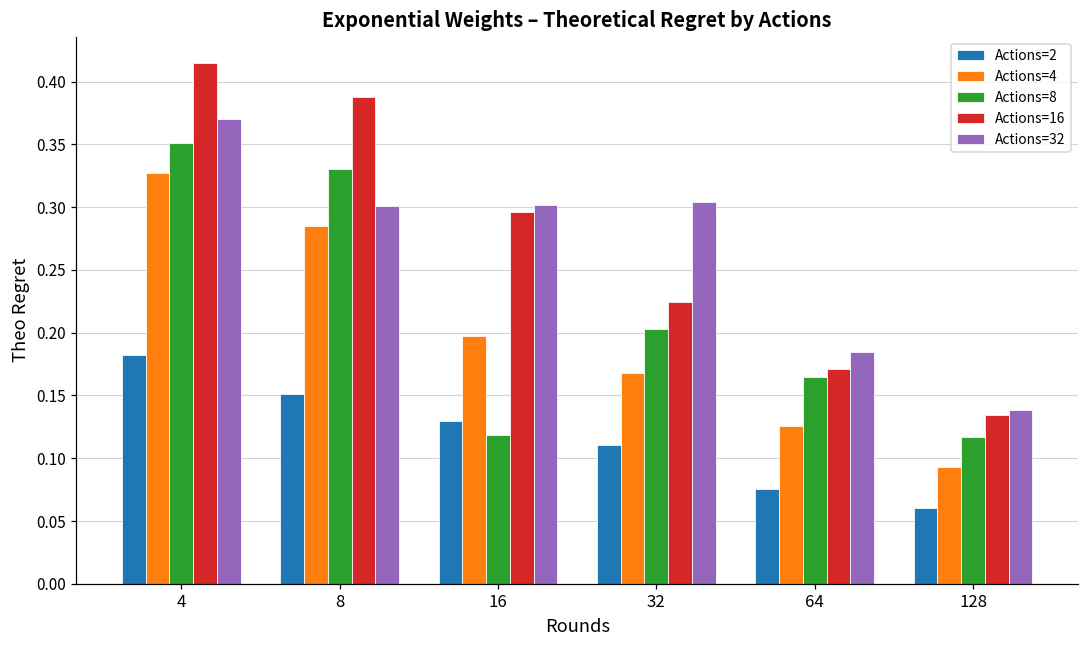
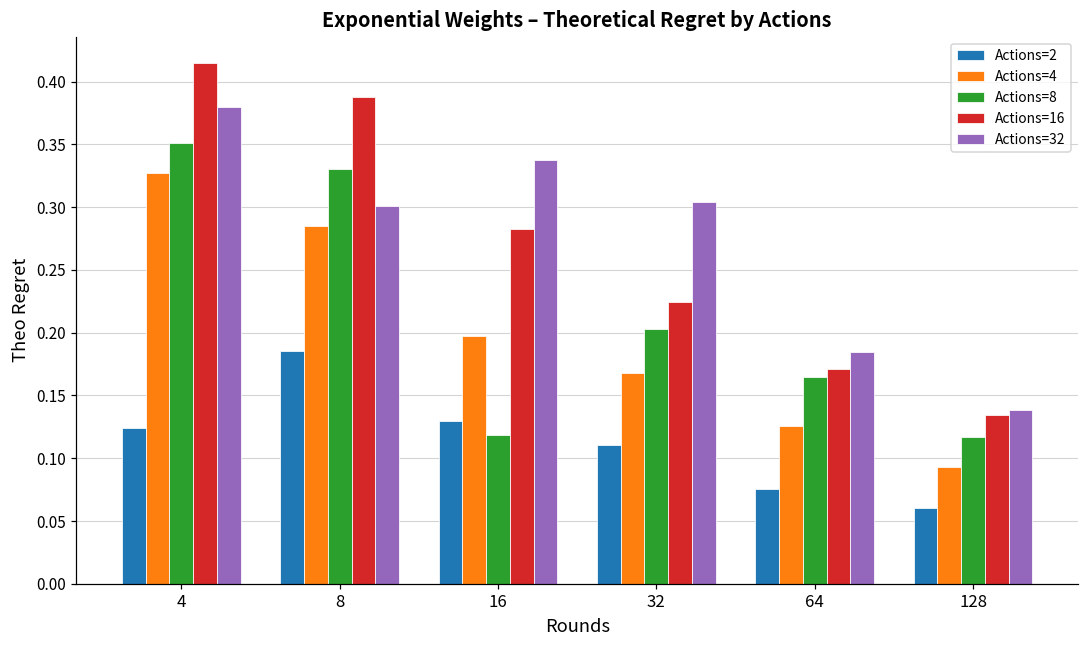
  {
    "Actions=2": {
-     "4": 0.183,
-     "8": 0.151,
+     "4": 0.124,
+     "8": 0.185,
      "16": 0.130,
      "32": 0.111,
      "64": 0.075,
      "128": 0.060
    },
    "Actions=4": {
      "4": 0.328,
      "8": 0.285,
      "16": 0.198,
      "32": 0.168,
      "64": 0.126,
      "128": 0.093
    },
    "Actions=8": {
      "4": 0.351,
      "8": 0.330,
      "16": 0.119,
      "32": 0.203,
      "64": 0.165,
      "128": 0.117
    },
    "Actions=16": {
      "4": 0.415,
      "8": 0.388,
-     "16": 0.296,
+     "16": 0.283,
      "32": 0.225,
      "64": 0.171,
      "128": 0.134
    },
    "Actions=32": {
-     "4": 0.37,
+     "4": 0.38,
      "8": 0.301,
-     "16": 0.302,
+     "16": 0.338,
      "32": 0.304,
      "64": 0.185,
      "128": 0.139
    }
  }
